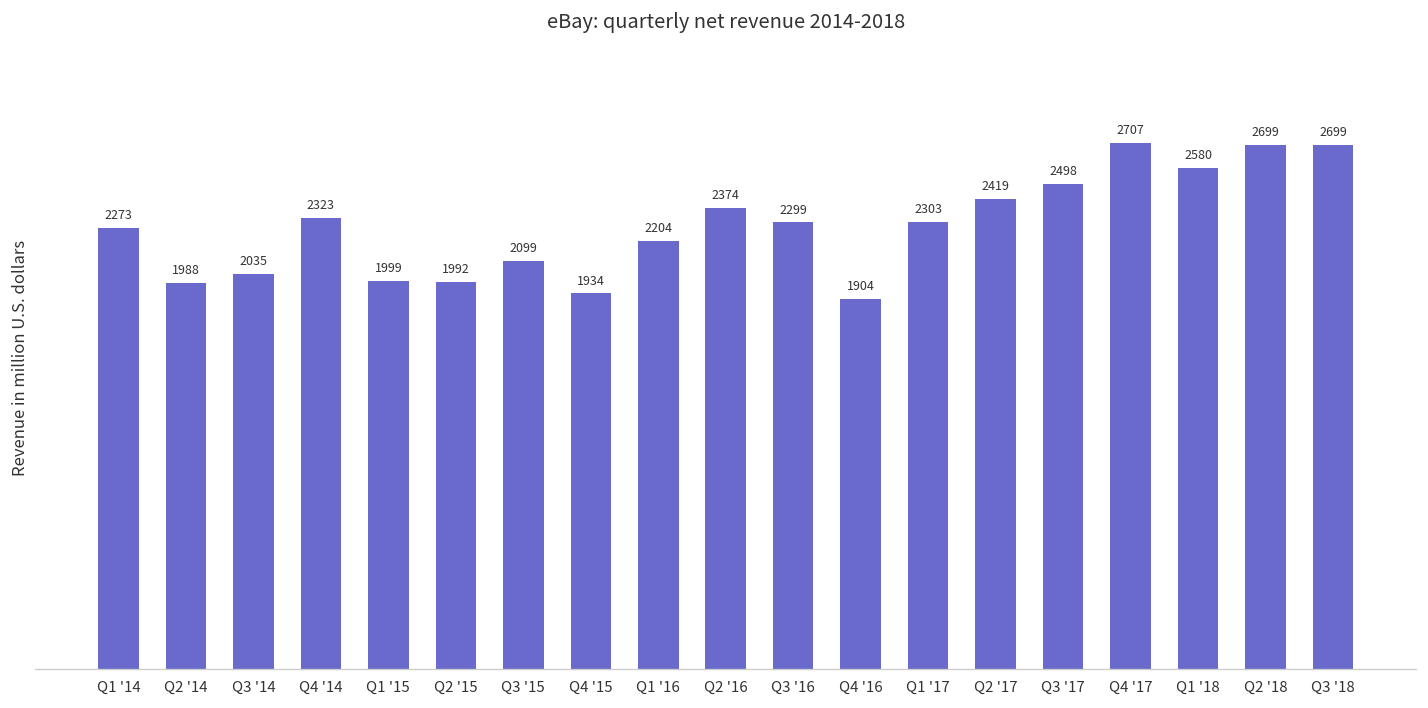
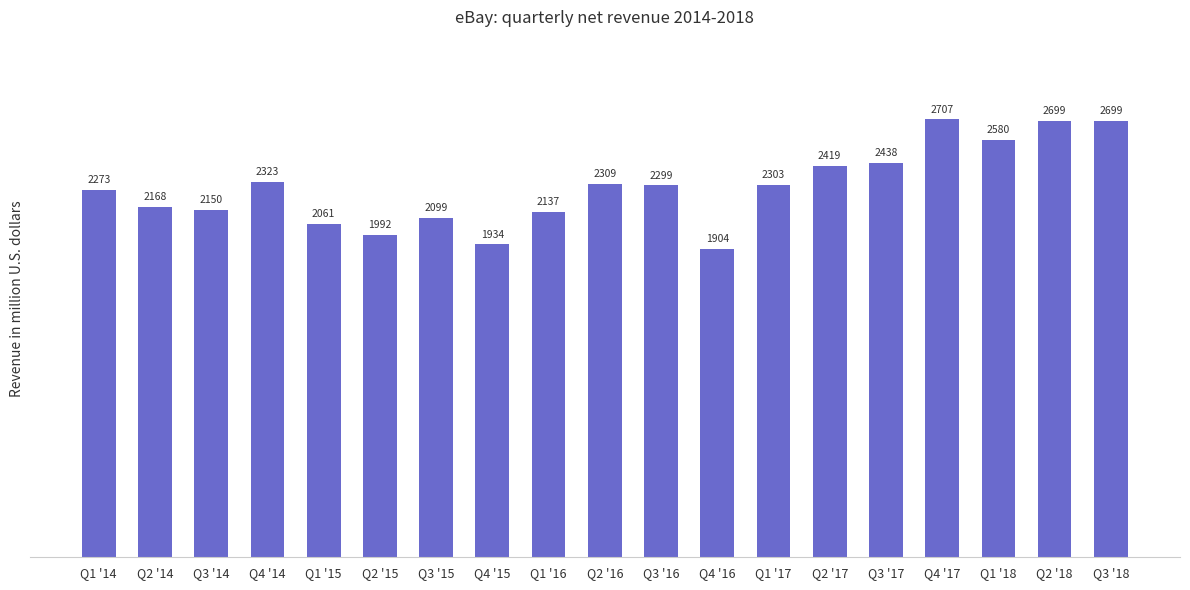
  {
    "Q1 '14": 2273,
-   "Q2 '14": 1988,
-   "Q3 '14": 2035,
+   "Q2 '14": 2168,
+   "Q3 '14": 2150,
    "Q4 '14": 2323,
-   "Q1 '15": 1999,
+   "Q1 '15": 2061,
    "Q2 '15": 1992,
    "Q3 '15": 2099,
    "Q4 '15": 1934,
-   "Q1 '16": 2204,
-   "Q2 '16": 2374,
+   "Q1 '16": 2137,
+   "Q2 '16": 2309,
    "Q3 '16": 2299,
    "Q4 '16": 1904,
    "Q1 '17": 2303,
    "Q2 '17": 2419,
-   "Q3 '17": 2498,
+   "Q3 '17": 2438,
    "Q4 '17": 2707,
    "Q1 '18": 2580,
    "Q2 '18": 2699,
    "Q3 '18": 2699
  }
